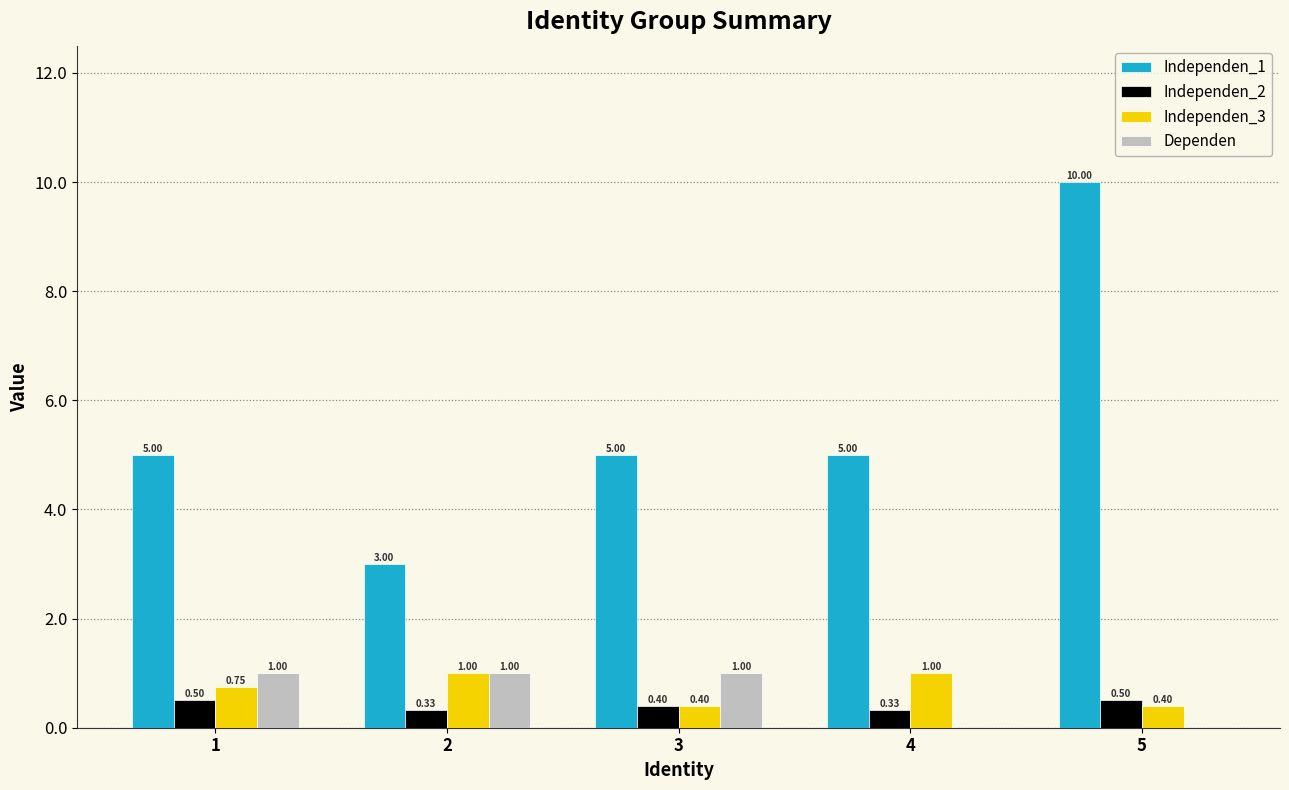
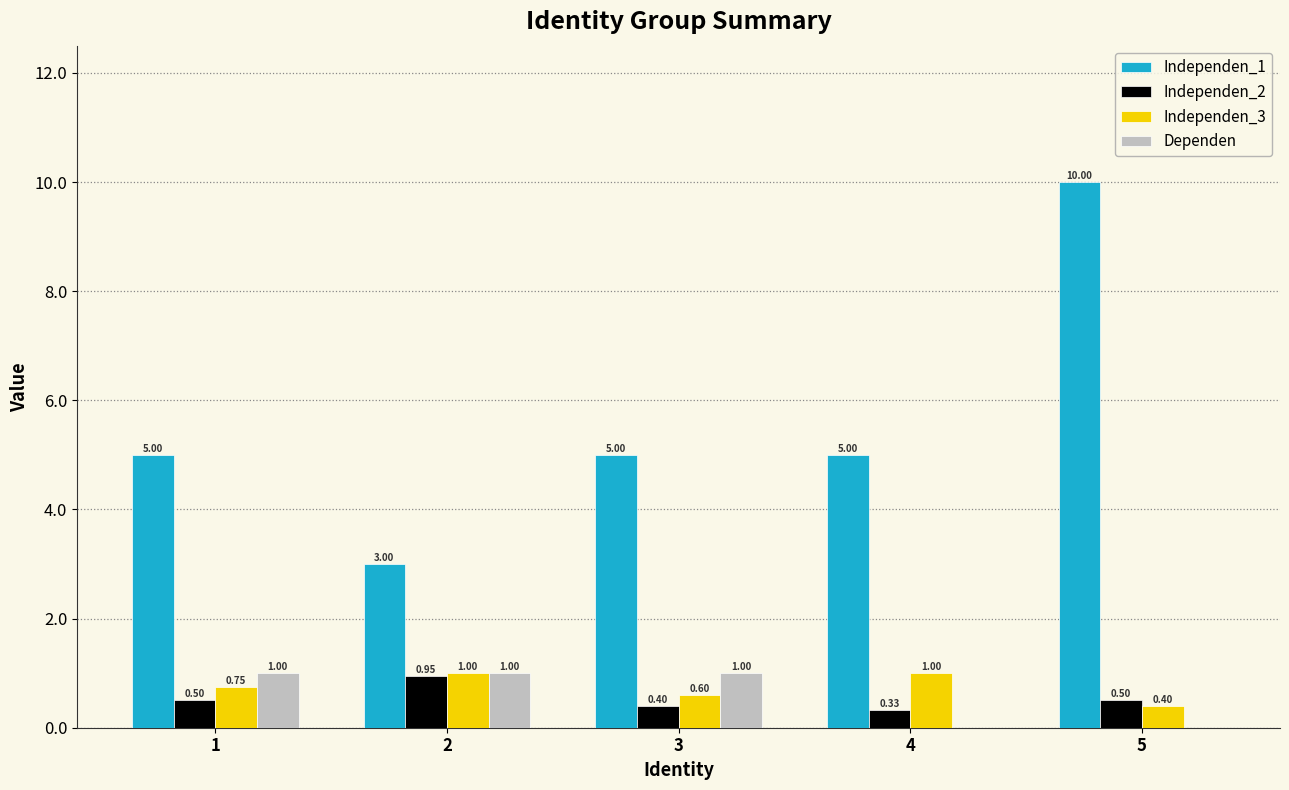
  {
    "Independen_1": {
      "1": 5.00,
      "2": 3.00,
      "3": 5.00,
      "4": 5.00,
      "5": 10.00
    },
    "Independen_2": {
      "1": 0.50,
-     "2": 0.33,
+     "2": 0.95,
      "3": 0.40,
      "4": 0.33,
      "5": 0.50
    },
    "Independen_3": {
      "1": 0.75,
      "2": 1.00,
-     "3": 0.40,
+     "3": 0.60,
      "4": 1.00,
      "5": 0.40
    },
    "Dependen": {
      "1": 1.00,
      "2": 1.00,
      "3": 1.00
    }
  }
